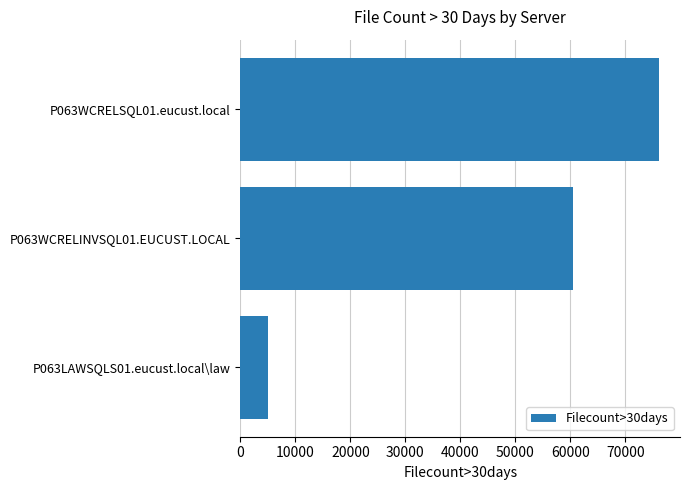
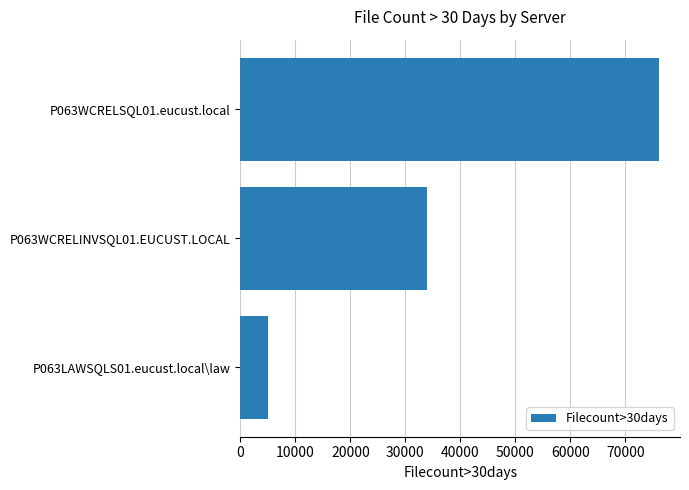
  {
    "P063WCRELSQL01.eucust.local": 76000,
-   "P063WCRELINVSQL01.EUCUST.LOCAL": 60000,
+   "P063WCRELINVSQL01.EUCUST.LOCAL": 34000,
    "P063LAWSQLS01.eucust.local\\law": 5000
  }
